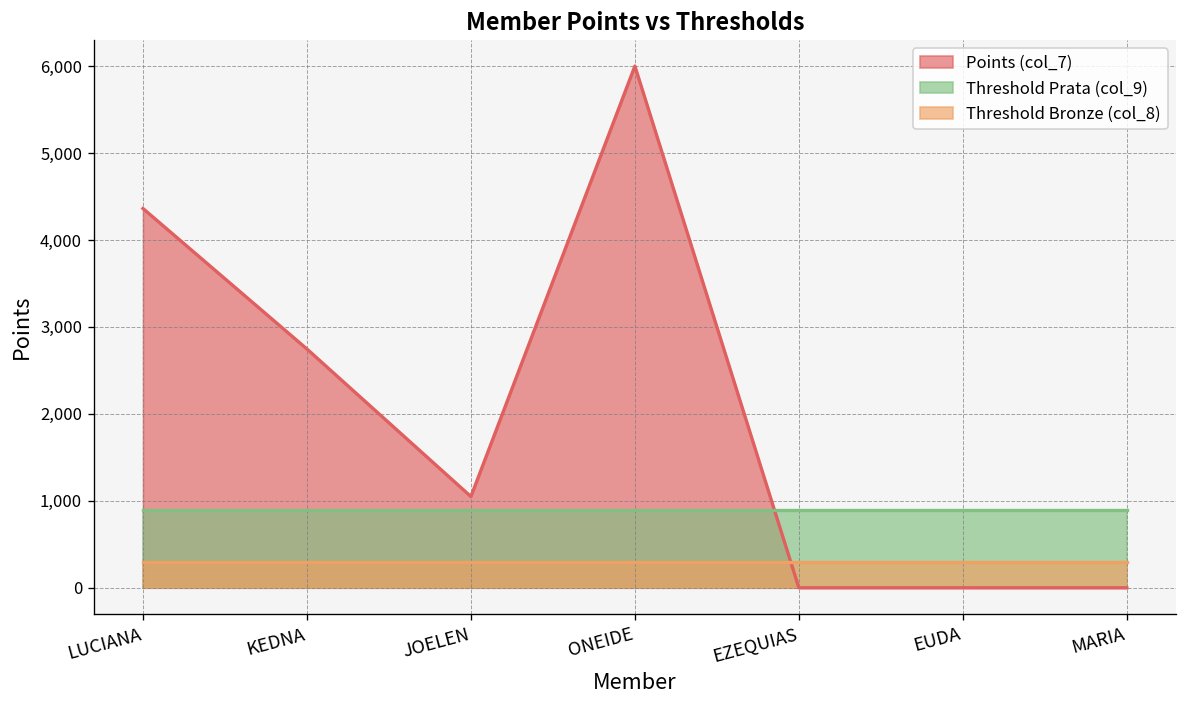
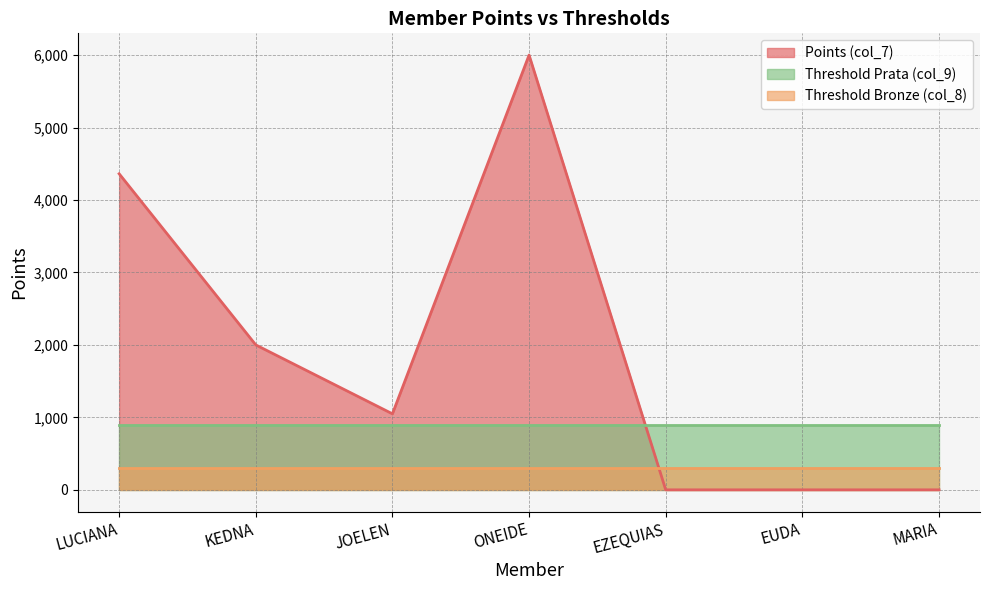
  {
    "Points (col_7)": {
      "LUCIANA": "4,400",
-     "KEDNA": "2,700",
+     "KEDNA": "2,000",
      "JOELEN": "1,000",
      "ONEIDE": "6,000",
      "EZEQUIAS": "0",
      "EUDA": "0",
      "MARIA": "0"
    },
    "Threshold Prata (col_9)": {
      "LUCIANA": "900",
      "KEDNA": "900",
      "JOELEN": "900",
      "ONEIDE": "900",
      "EZEQUIAS": "900",
      "EUDA": "900",
      "MARIA": "900"
    },
    "Threshold Bronze (col_8)": {
      "LUCIANA": "300",
      "KEDNA": "300",
      "JOELEN": "300",
      "ONEIDE": "300",
      "EZEQUIAS": "300",
      "EUDA": "300",
      "MARIA": "300"
    }
  }
